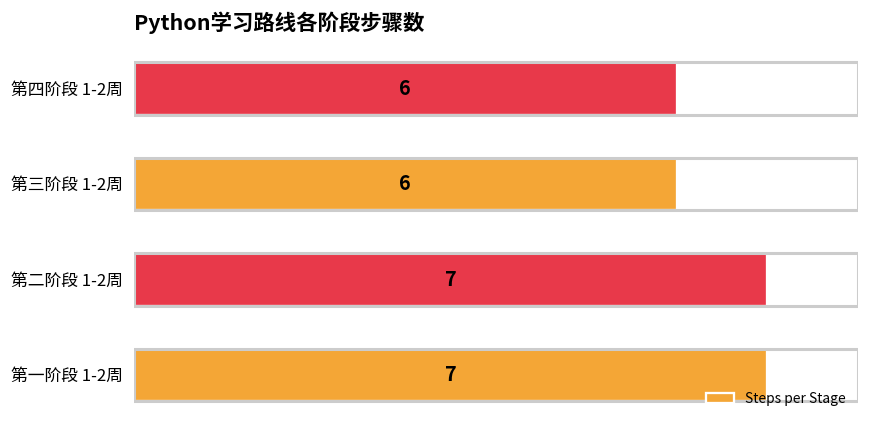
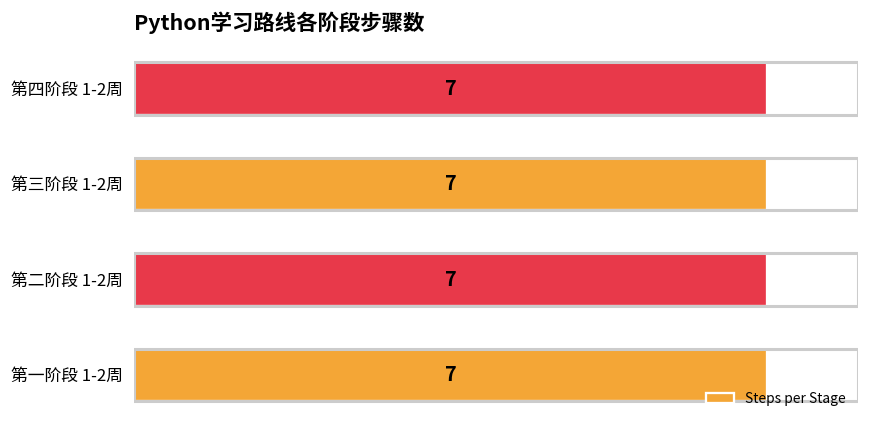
  {
-   "第四阶段 1-2周": 6,
-   "第三阶段 1-2周": 6,
+   "第四阶段 1-2周": 7,
+   "第三阶段 1-2周": 7,
    "第二阶段 1-2周": 7,
    "第一阶段 1-2周": 7
  }
